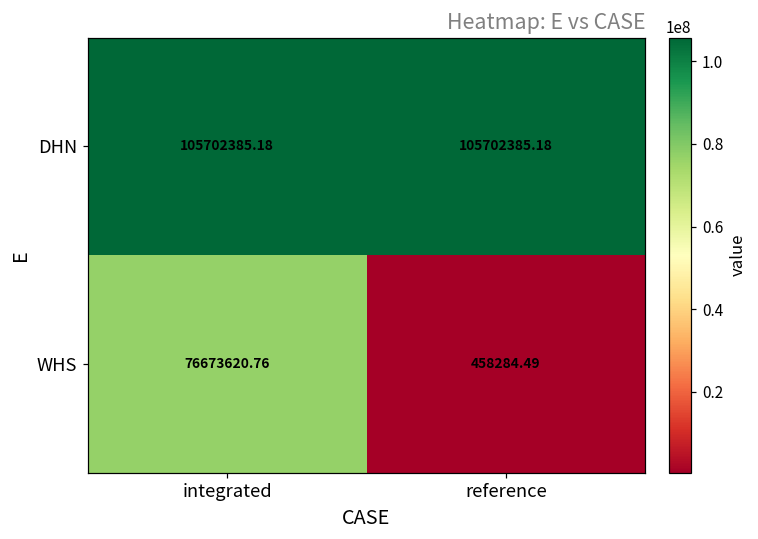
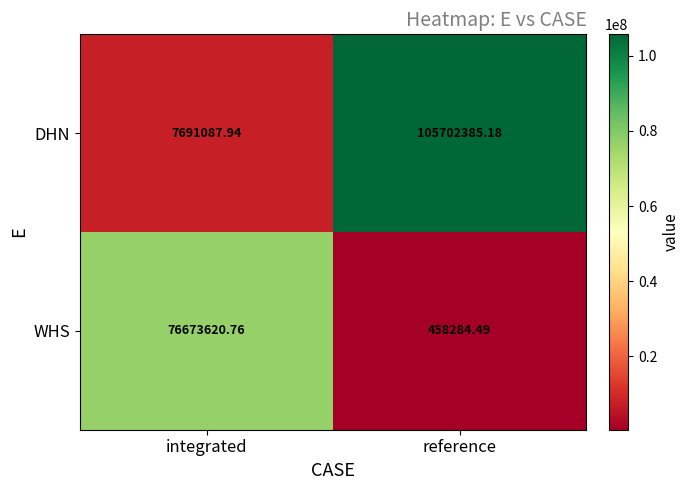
  {
    "DHN": {
-     "integrated": 105702385.18,
+     "integrated": 7691087.94,
      "reference": 105702385.18
    },
    "WHS": {
      "integrated": 76673620.76,
      "reference": 458284.49
    }
  }
